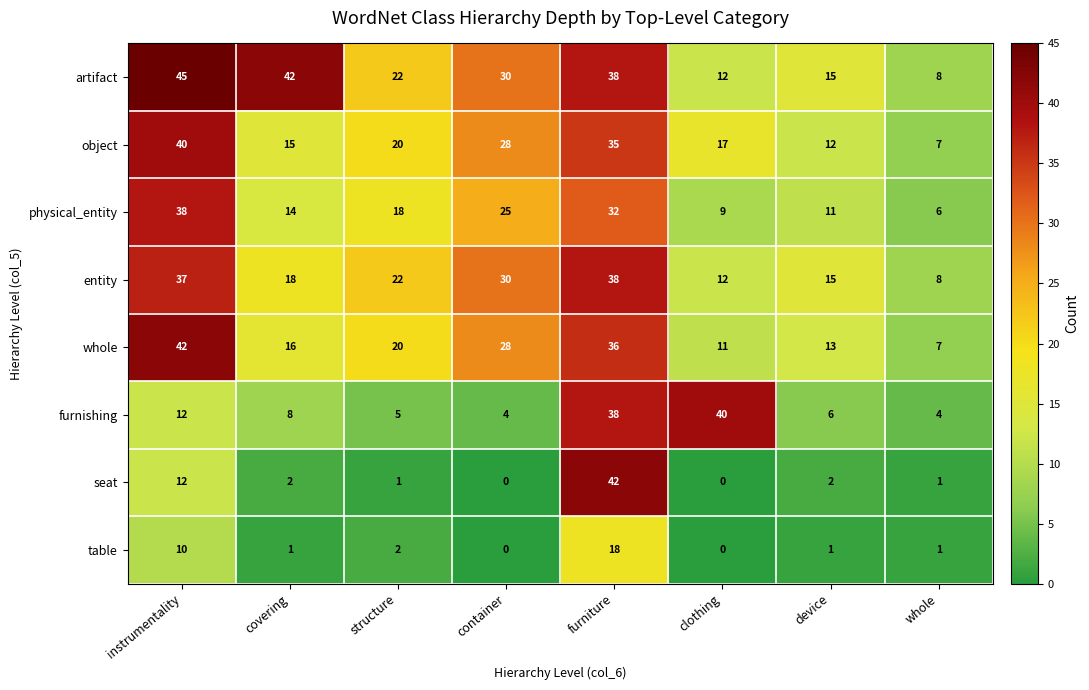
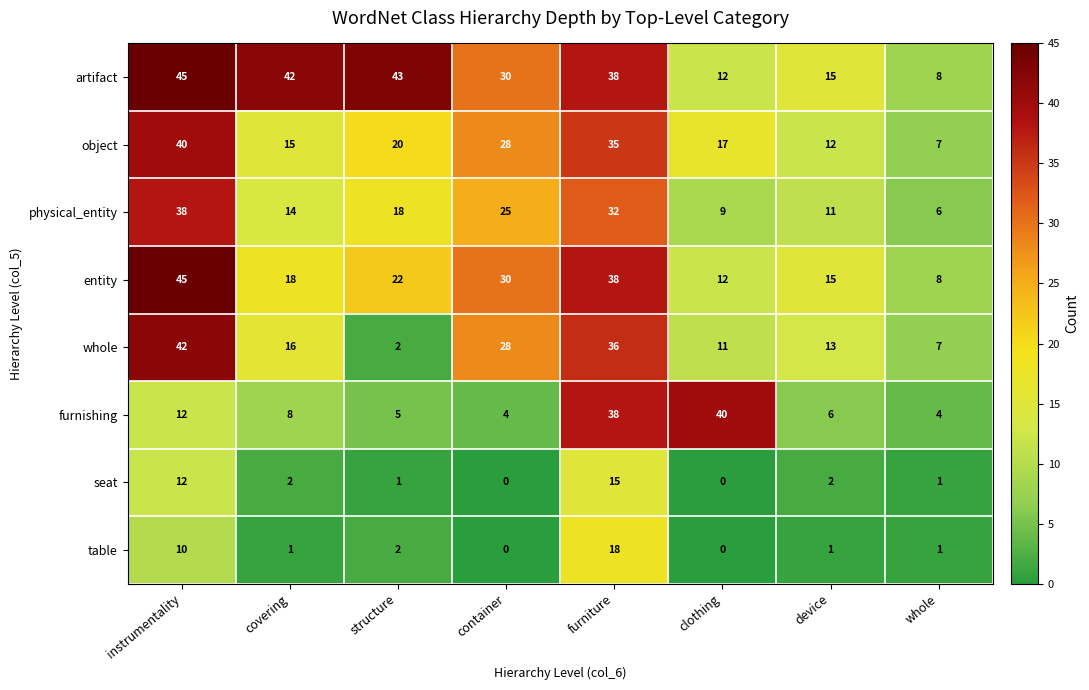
  {
    "artifact": {
      "instrumentality": 45,
      "covering": 42,
-     "structure": 22,
+     "structure": 43,
      "container": 30,
      "furniture": 38,
      "clothing": 12,
      "device": 15,
      "whole": 8
    },
    "object": {
      "instrumentality": 40,
      "covering": 15,
      "structure": 20,
      "container": 28,
      "furniture": 35,
      "clothing": 17,
      "device": 12,
      "whole": 7
    },
    "physical_entity": {
      "instrumentality": 38,
      "covering": 14,
      "structure": 18,
      "container": 25,
      "furniture": 32,
      "clothing": 9,
      "device": 11,
      "whole": 6
    },
    "entity": {
-     "instrumentality": 37,
+     "instrumentality": 45,
      "covering": 18,
      "structure": 22,
      "container": 30,
      "furniture": 38,
      "clothing": 12,
      "device": 15,
      "whole": 8
    },
    "whole": {
      "instrumentality": 42,
      "covering": 16,
-     "structure": 20,
+     "structure": 2,
      "container": 28,
      "furniture": 36,
      "clothing": 11,
      "device": 13,
      "whole": 7
    },
    "furnishing": {
      "instrumentality": 12,
      "covering": 8,
      "structure": 5,
      "container": 4,
      "furniture": 38,
      "clothing": 40,
      "device": 6,
      "whole": 4
    },
    "seat": {
      "instrumentality": 12,
      "covering": 2,
      "structure": 1,
      "container": 0,
-     "furniture": 42,
+     "furniture": 15,
      "clothing": 0,
      "device": 2,
      "whole": 1
    },
    "table": {
      "instrumentality": 10,
      "covering": 1,
      "structure": 2,
      "container": 0,
      "furniture": 18,
      "clothing": 0,
      "device": 1,
      "whole": 1
    }
  }
